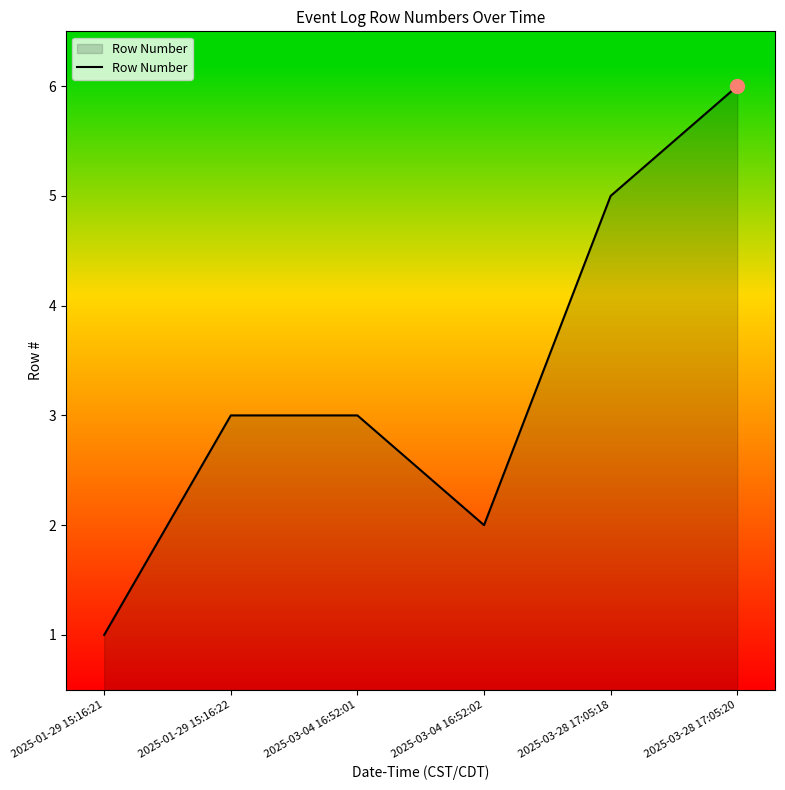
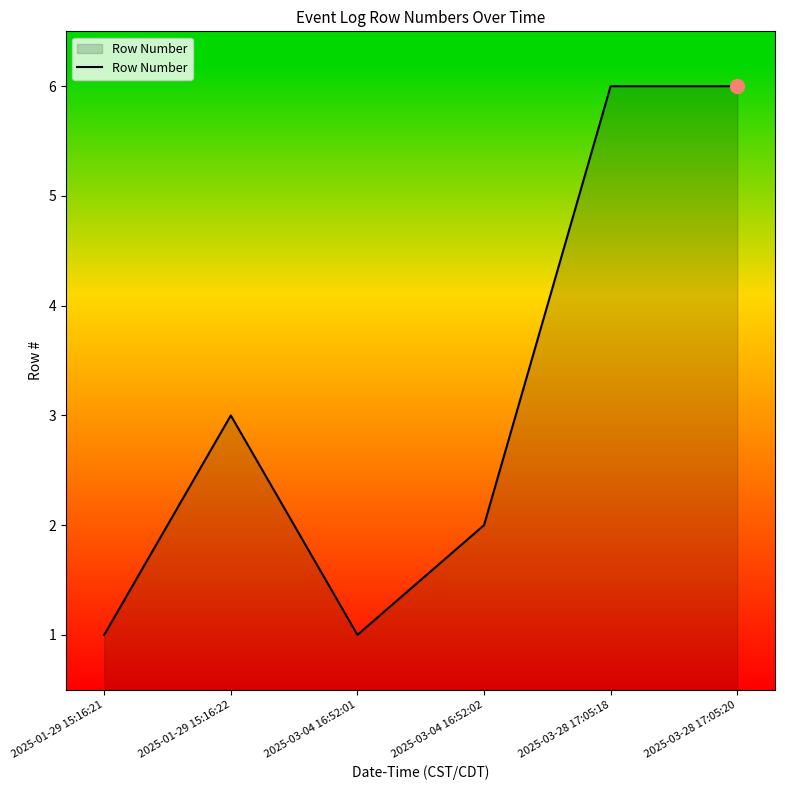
  {
    "Row Number": {
      "2025-01-29 15:16:21": 1,
      "2025-01-29 15:16:22": 3,
-     "2025-03-04 16:52:01": 3,
+     "2025-03-04 16:52:01": 1,
      "2025-03-04 16:52:02": 2,
-     "2025-03-28 17:05:18": 5
+     "2025-03-28 17:05:18": 6
    }
  }
